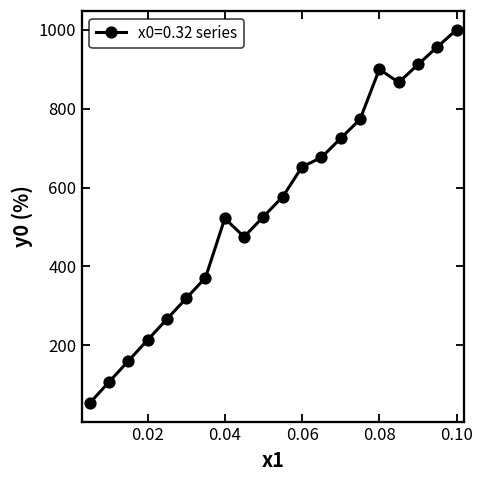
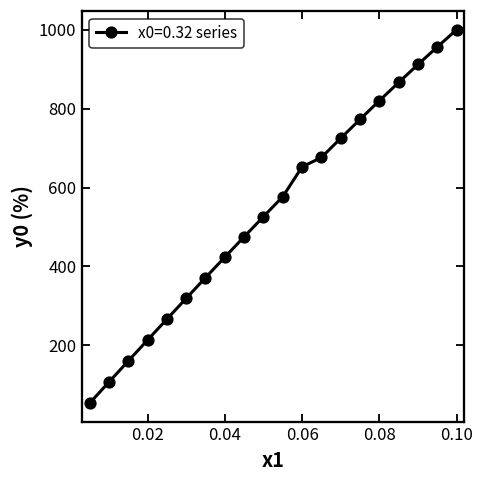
  {
    "0.02": 210,
-   "0.04": 520,
+   "0.04": 420,
    "0.06": 650,
-   "0.08": 900,
+   "0.08": 820,
    "0.10": 1000
  }
